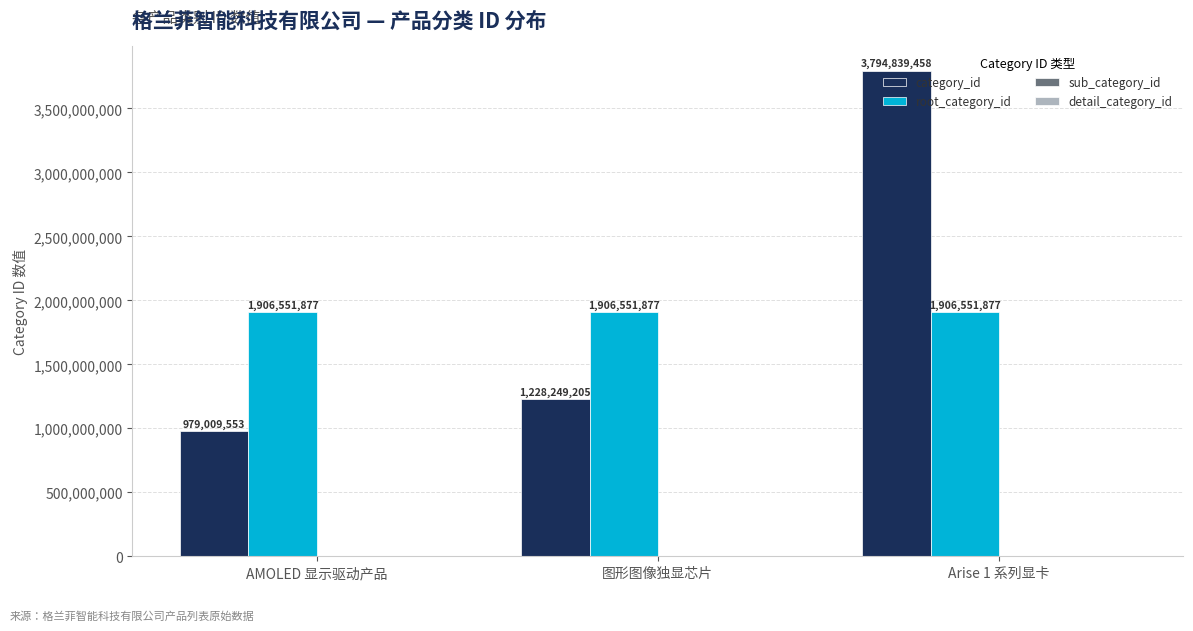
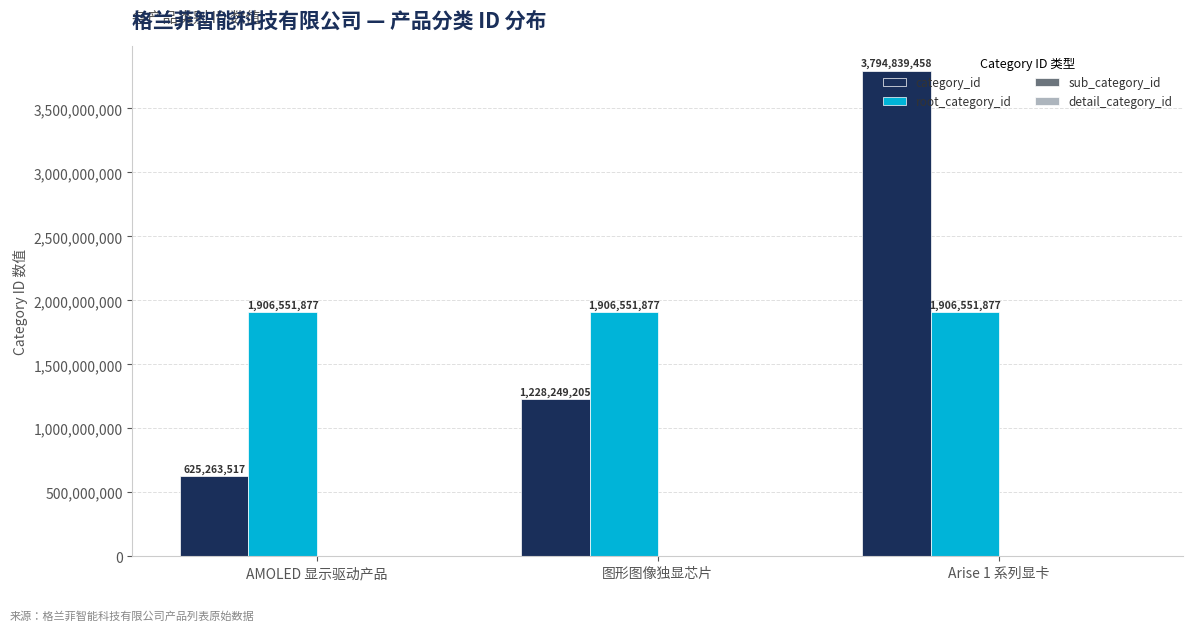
  {
    "category_id": {
-     "AMOLED 显示驱动产品": "979,009,553",
+     "AMOLED 显示驱动产品": "625,263,517",
      "图形图像独显芯片": "1,228,249,205",
      "Arise 1 系列显卡": "3,794,839,458"
    },
    "root_category_id": {
      "AMOLED 显示驱动产品": "1,906,551,877",
      "图形图像独显芯片": "1,906,551,877",
      "Arise 1 系列显卡": "1,906,551,877"
    },
    "sub_category_id": {
      "AMOLED 显示驱动产品": "0",
      "图形图像独显芯片": "0",
      "Arise 1 系列显卡": "0"
    },
    "detail_category_id": {
      "AMOLED 显示驱动产品": "0",
      "图形图像独显芯片": "0",
      "Arise 1 系列显卡": "0"
    }
  }
